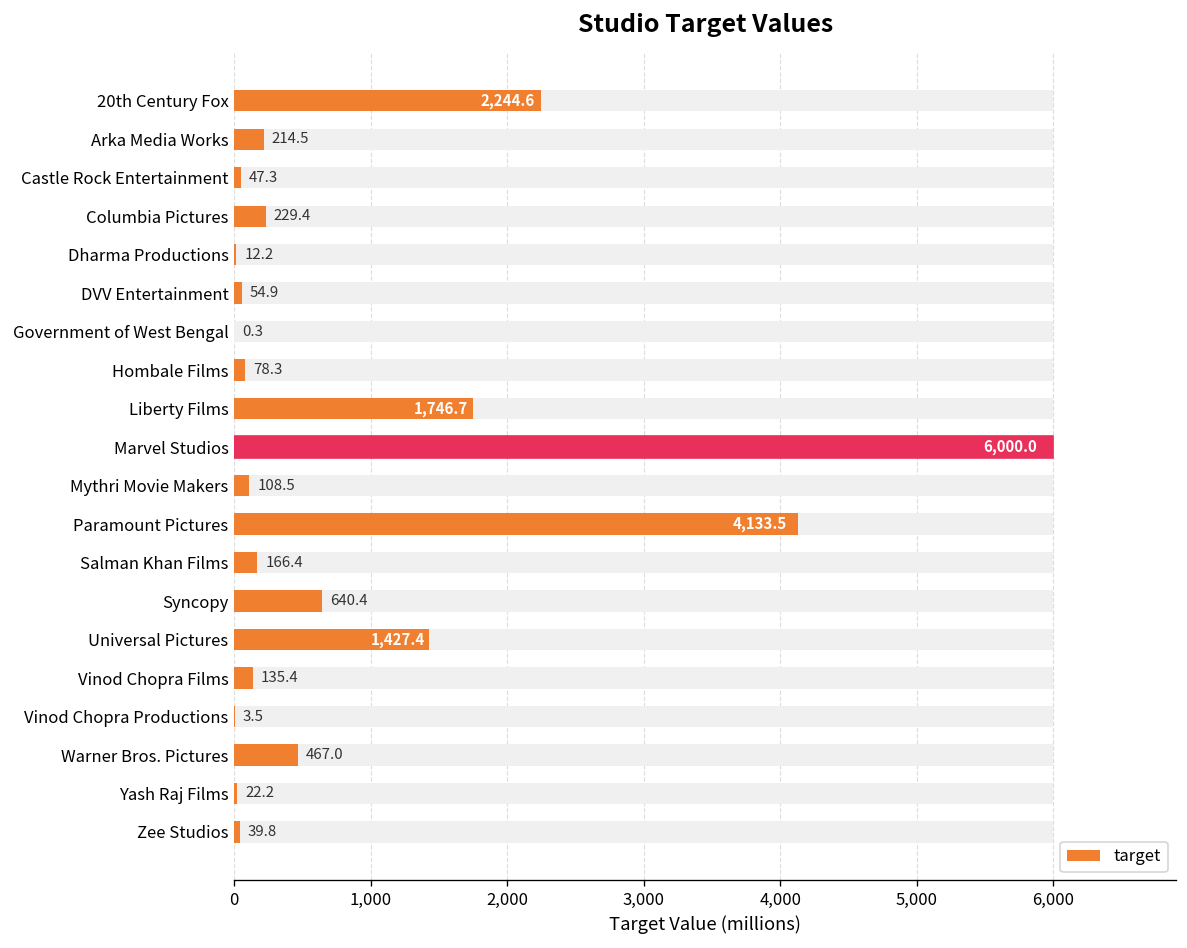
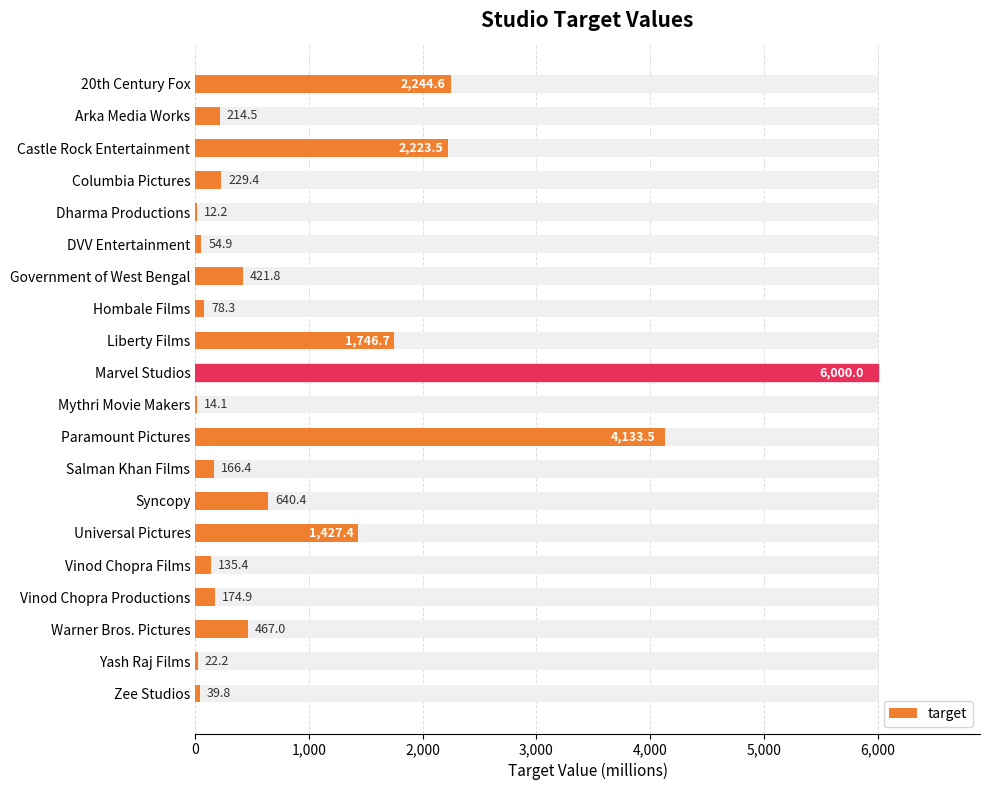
  {
    "target": {
-     "Castle Rock Entertainment": "47.3",
+     "Castle Rock Entertainment": "2,223.5",
      "Dharma Productions": "12.2",
-     "Government of West Bengal": "0.3",
+     "Government of West Bengal": "421.8",
      "Marvel Studios": "6,000.0",
-     "Mythri Movie Makers": "108.5",
-     "Vinod Chopra Productions": "3.5"
+     "Mythri Movie Makers": "14.1",
+     "Vinod Chopra Productions": "174.9"
    }
  }
